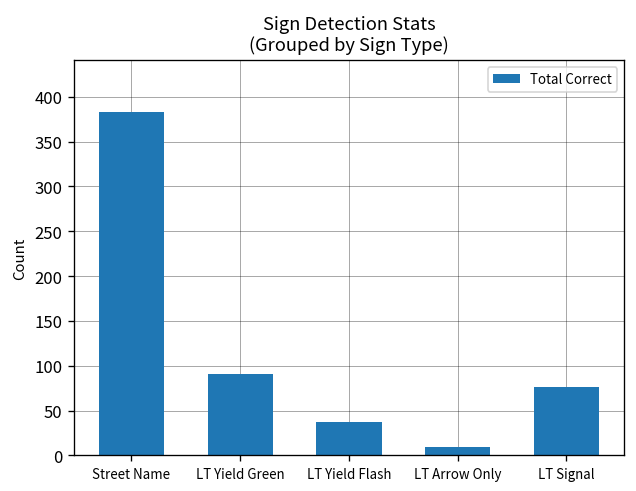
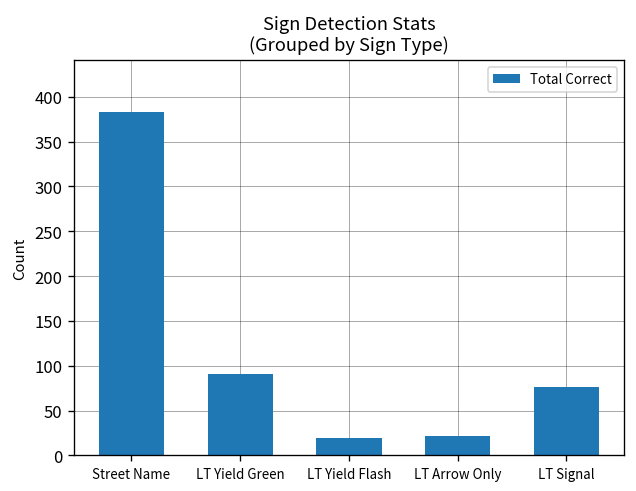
  {
    "Street Name": 380,
    "LT Yield Green": 90,
-   "LT Yield Flash": 40,
-   "LT Arrow Only": 10,
+   "LT Yield Flash": 20,
+   "LT Arrow Only": 20,
    "LT Signal": 80
  }
